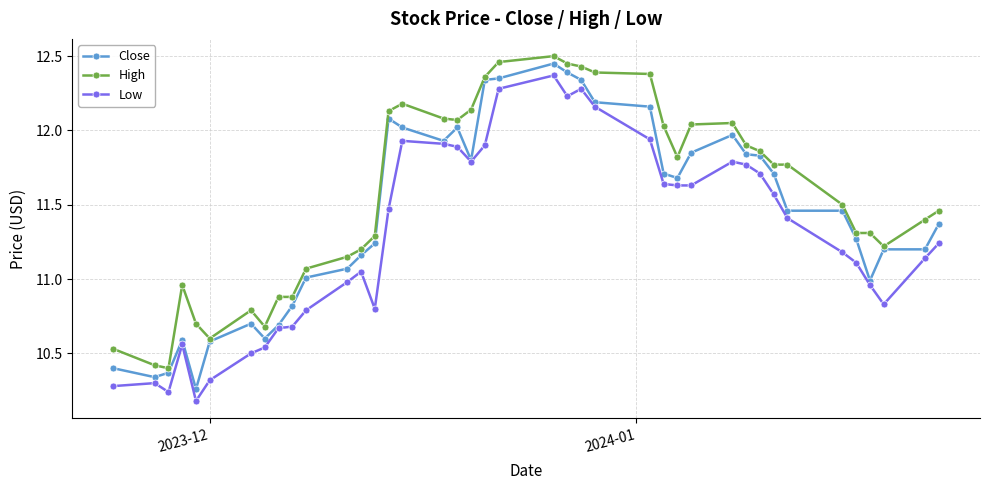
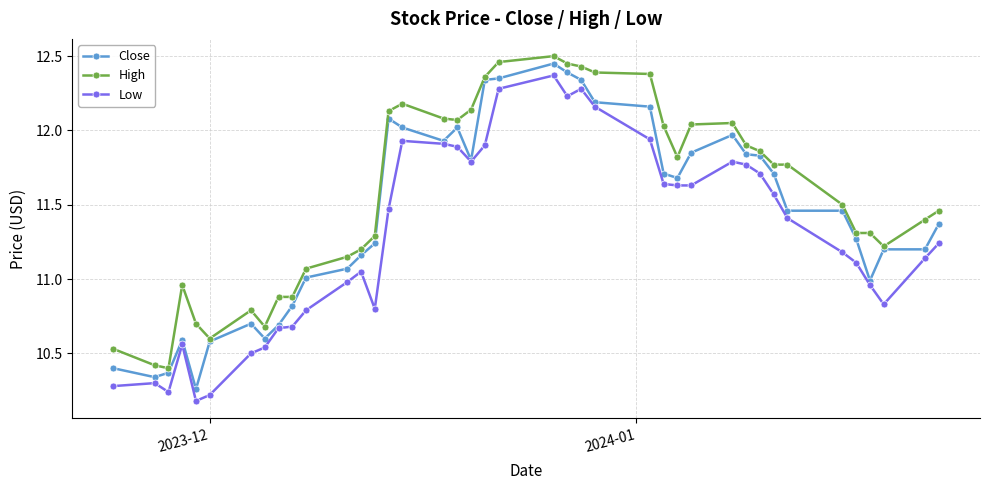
  {
    "Close": {
      "2023-12": 10.58
    },
    "High": {
      "2023-12": 10.60
    },
    "Low": {
-     "2023-12": 10.32
+     "2023-12": 10.22
    }
  }
